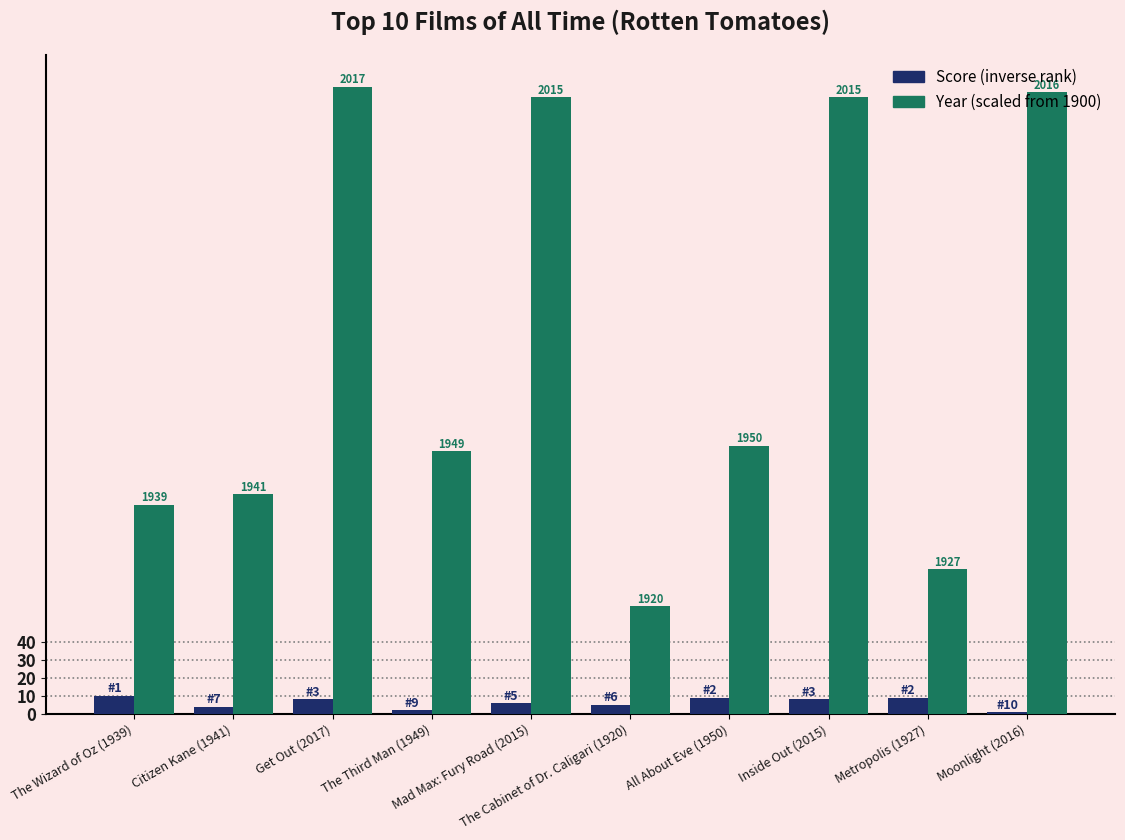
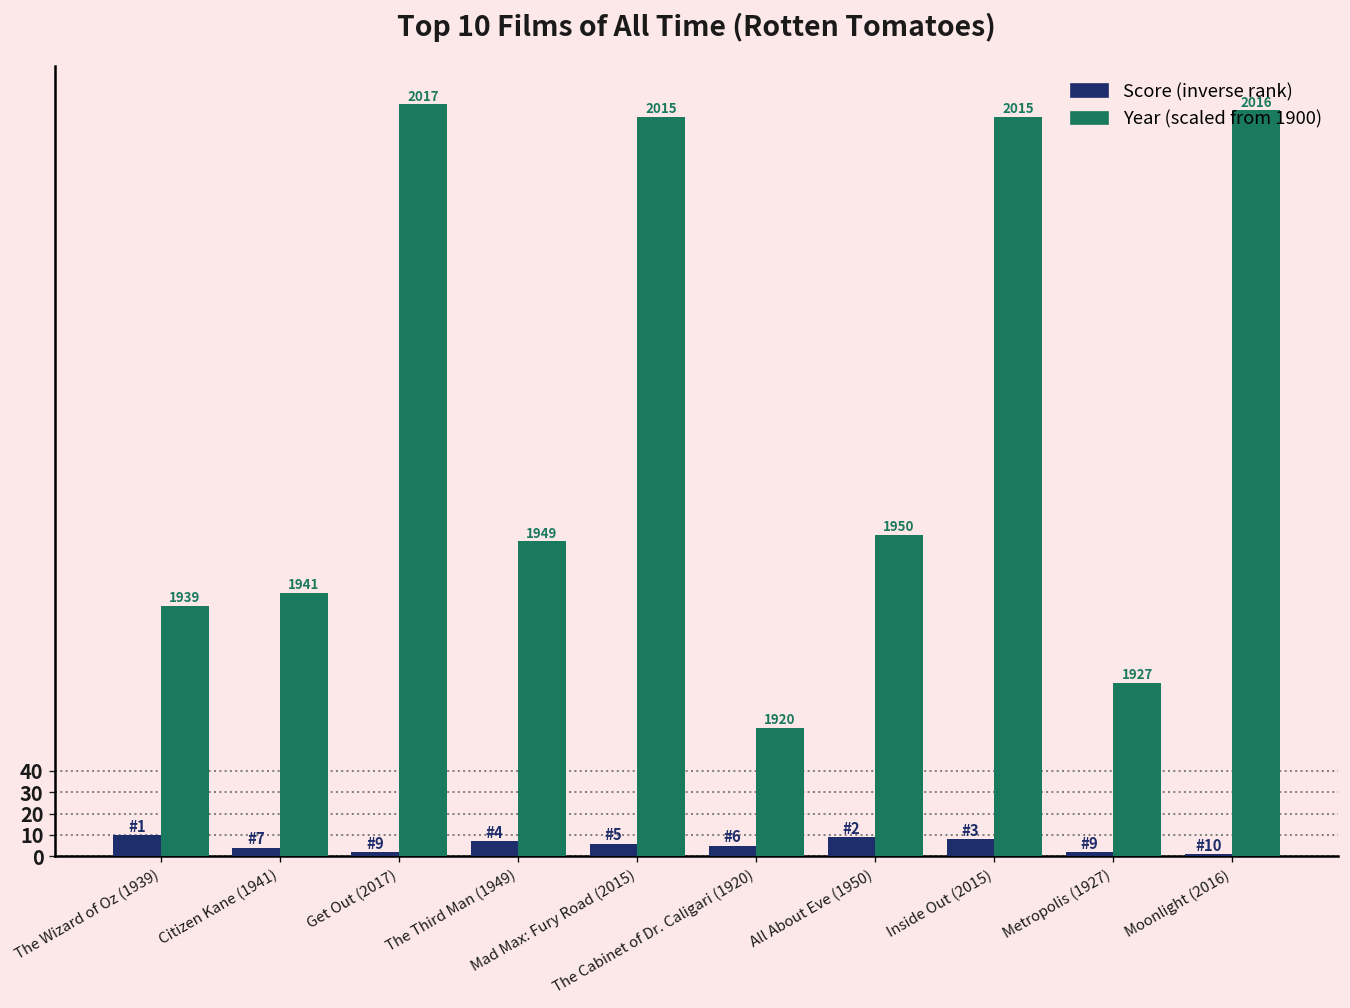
  {
    "Score (inverse rank)": {
-     "Get Out (2017)": 3,
-     "The Third Man (1949)": 9,
-     "Metropolis (1927)": 2
+     "Get Out (2017)": 9,
+     "The Third Man (1949)": 4,
+     "Metropolis (1927)": 9
    }
  }
